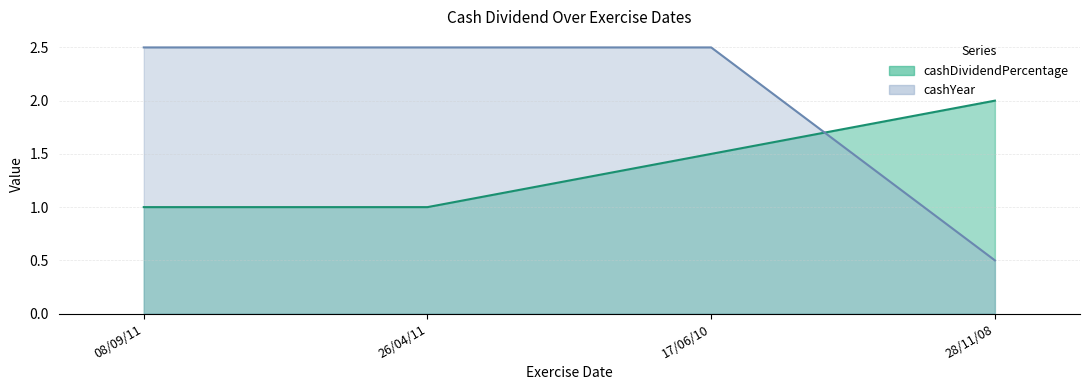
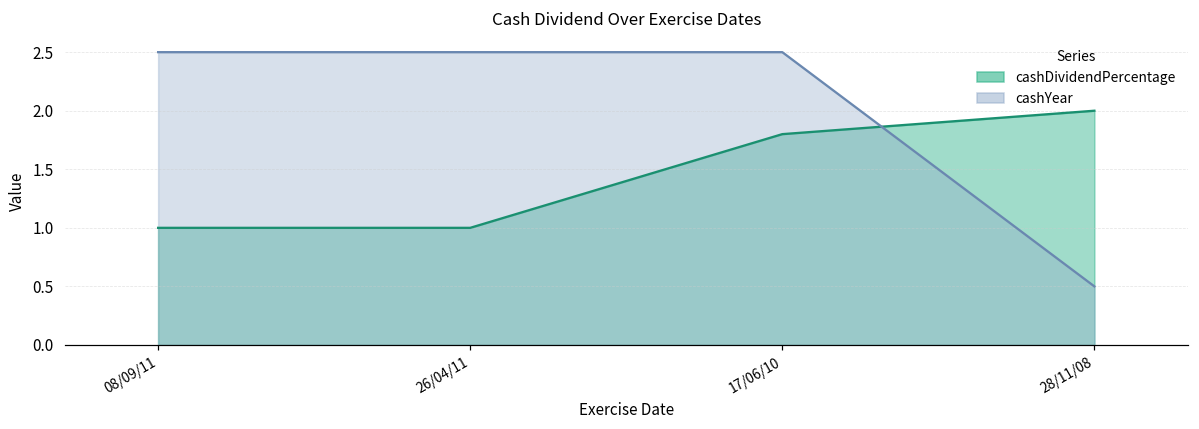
  {
    "cashDividendPercentage": {
      "08/09/11": 1.00,
      "26/04/11": 1.00,
-     "17/06/10": 1.50,
+     "17/06/10": 1.80,
      "28/11/08": 2.00
    },
    "cashYear": {
      "08/09/11": 2.50,
      "26/04/11": 2.50,
      "17/06/10": 2.50,
      "28/11/08": 0.50
    }
  }
